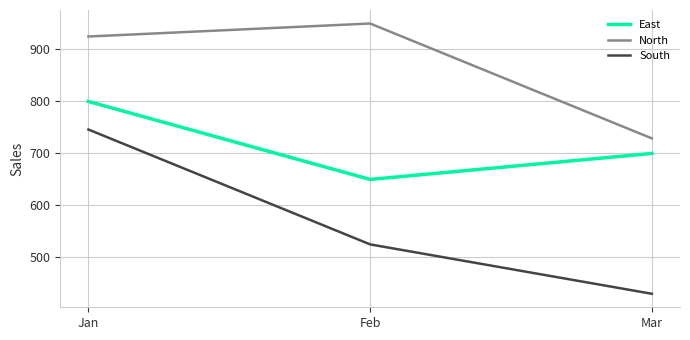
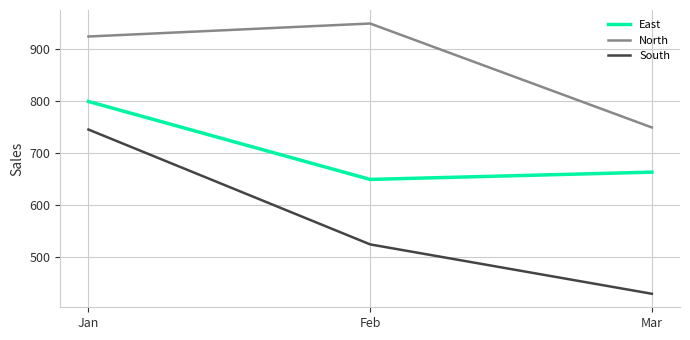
  {
    "East": {
      "Jan": 800,
      "Feb": 650,
-     "Mar": 700
+     "Mar": 660
    },
    "North": {
      "Jan": 930,
      "Feb": 950,
-     "Mar": 730
+     "Mar": 750
    },
    "South": {
      "Jan": 750,
      "Feb": 530,
      "Mar": 430
    }
  }
